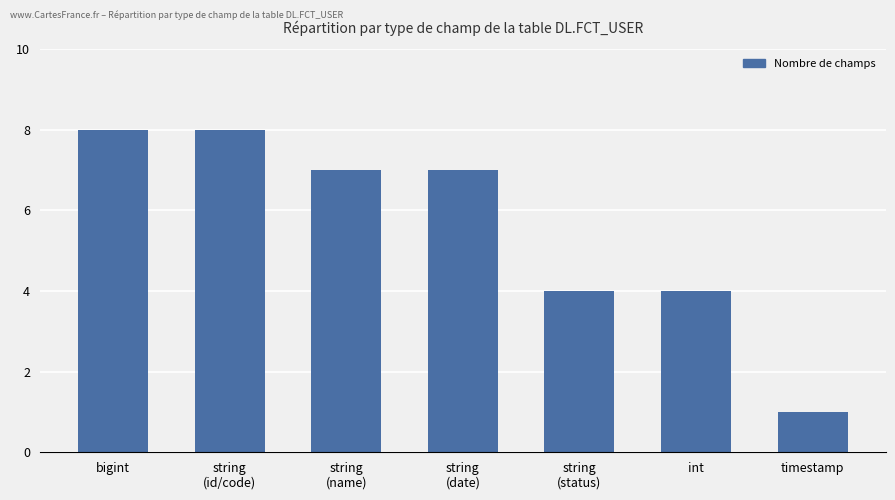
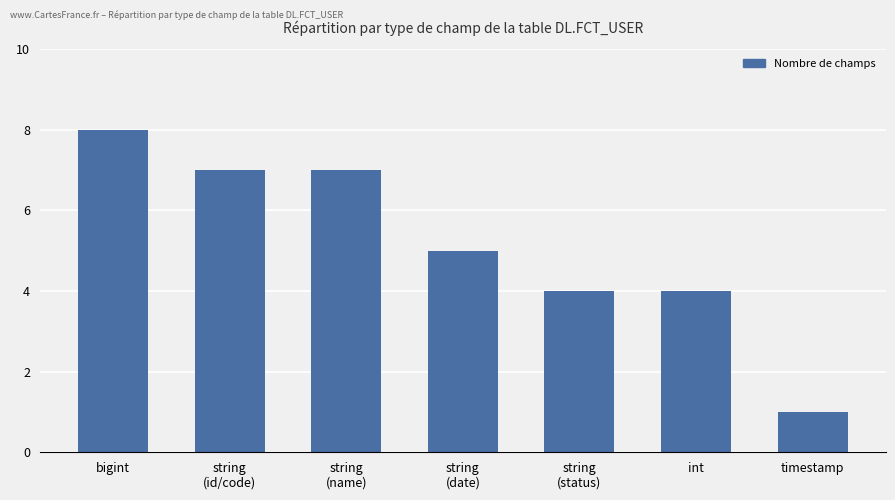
  {
    "bigint": 8,
-   "string (id/code)": 8,
+   "string (id/code)": 7,
    "string (name)": 7,
-   "string (date)": 7,
+   "string (date)": 5,
    "string (status)": 4,
    "int": 4,
    "timestamp": 1
  }
